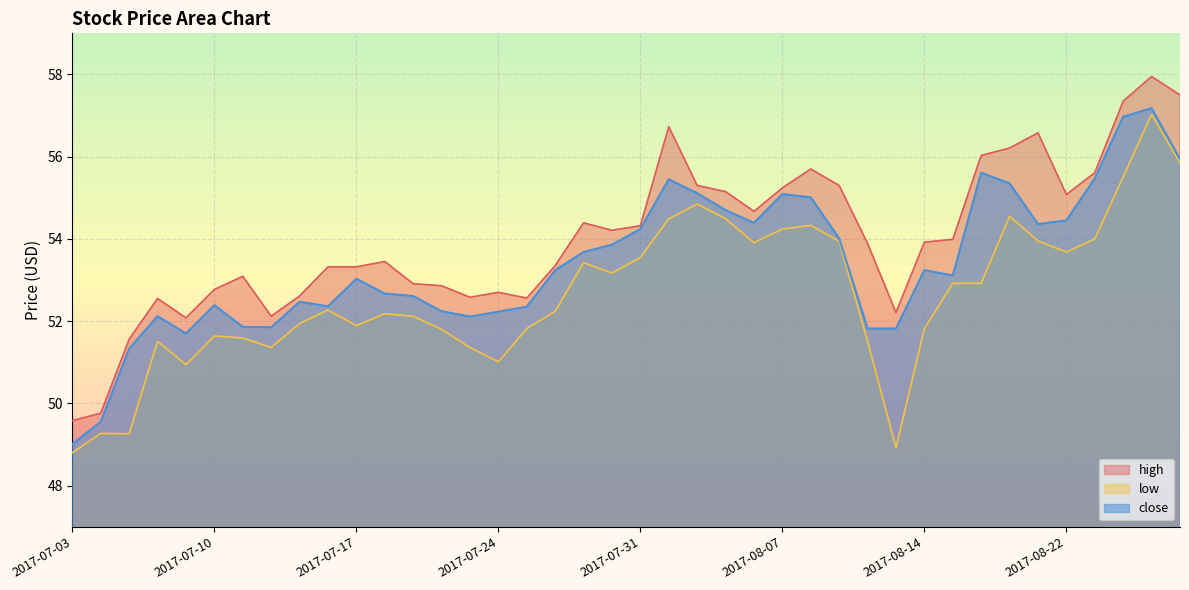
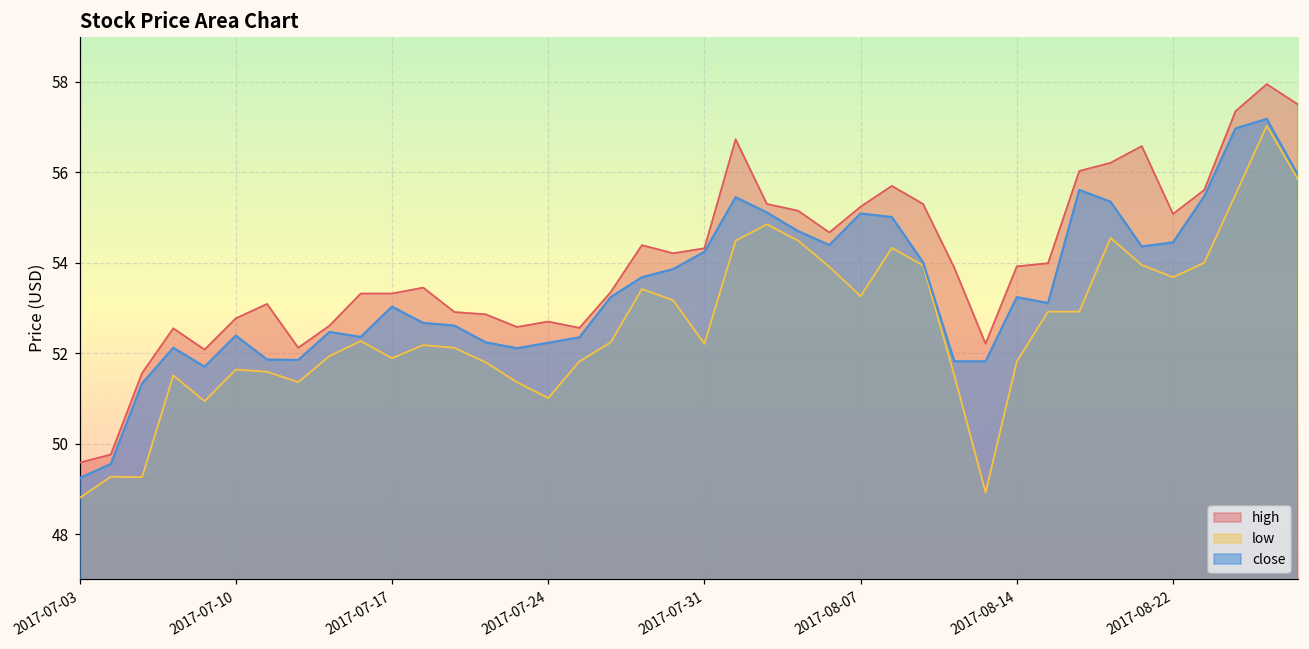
  {
    "high": {
      "2017-07-03": 49.6,
      "2017-07-10": 52.8,
      "2017-07-17": 53.3,
      "2017-07-24": 52.7,
      "2017-07-31": 54.3,
      "2017-08-07": 55.2,
      "2017-08-14": 53.9,
      "2017-08-22": 55.1
    },
    "low": {
      "2017-07-03": 48.8,
      "2017-07-10": 51.6,
      "2017-07-17": 51.9,
      "2017-07-24": 51.0,
-     "2017-07-31": 53.6,
-     "2017-08-07": 54.2,
+     "2017-07-31": 52.2,
+     "2017-08-07": 53.3,
      "2017-08-14": 51.8,
      "2017-08-22": 53.7
    },
    "close": {
-     "2017-07-03": 49.0,
+     "2017-07-03": 49.2,
      "2017-07-10": 52.4,
      "2017-07-17": 53.0,
      "2017-07-24": 52.2,
      "2017-07-31": 54.2,
      "2017-08-07": 55.1,
      "2017-08-14": 53.2,
      "2017-08-22": 54.5
    }
  }
